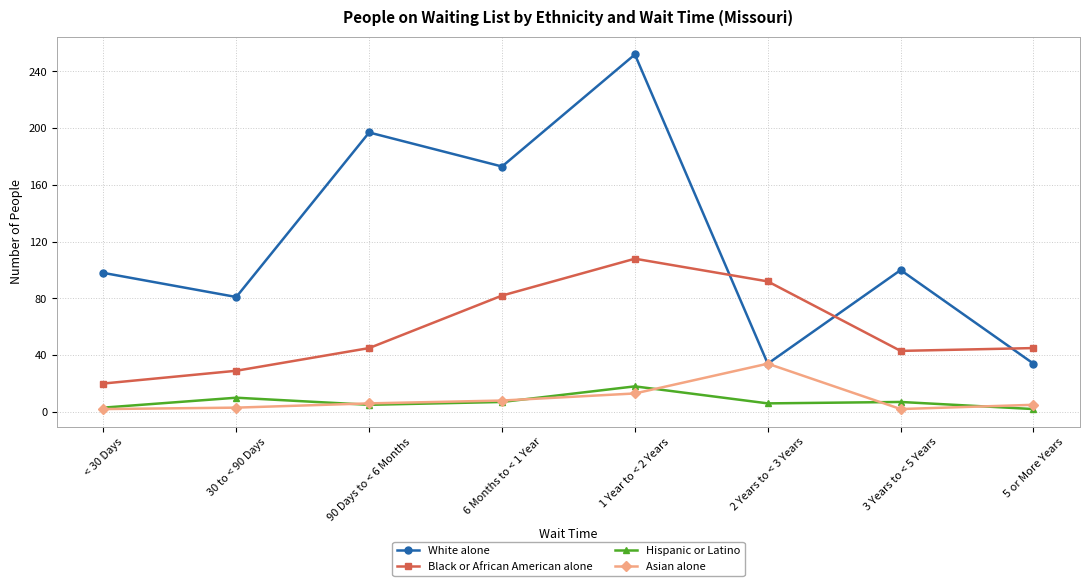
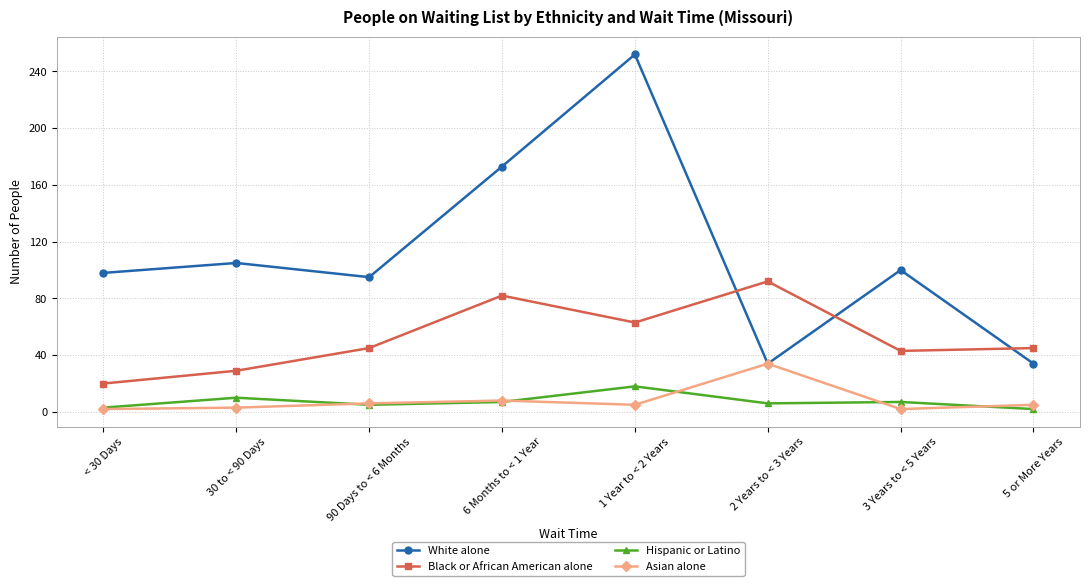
  {
    "White alone": {
      "< 30 Days": 98,
-     "30 to < 90 Days": 81,
-     "90 Days to < 6 Months": 197,
+     "30 to < 90 Days": 105,
+     "90 Days to < 6 Months": 95,
      "6 Months to < 1 Year": 173,
      "1 Year to < 2 Years": 252,
      "3 Years to < 5 Years": 100,
      "5 or More Years": 34
    },
    "Black or African American alone": {
      "< 30 Days": 20,
      "30 to < 90 Days": 29,
      "90 Days to < 6 Months": 45,
      "6 Months to < 1 Year": 82,
-     "1 Year to < 2 Years": 108,
+     "1 Year to < 2 Years": 63,
      "2 Years to < 3 Years": 92,
      "3 Years to < 5 Years": 43,
      "5 or More Years": 45
    },
    "Hispanic or Latino": {
      "30 to < 90 Days": 10,
      "1 Year to < 2 Years": 18,
      "2 Years to < 3 Years": 6,
      "3 Years to < 5 Years": 7,
      "5 or More Years": 2
    },
    "Asian alone": {
      "30 to < 90 Days": 3,
-     "1 Year to < 2 Years": 13,
+     "1 Year to < 2 Years": 5,
      "3 Years to < 5 Years": 2,
      "5 or More Years": 5
    }
  }
